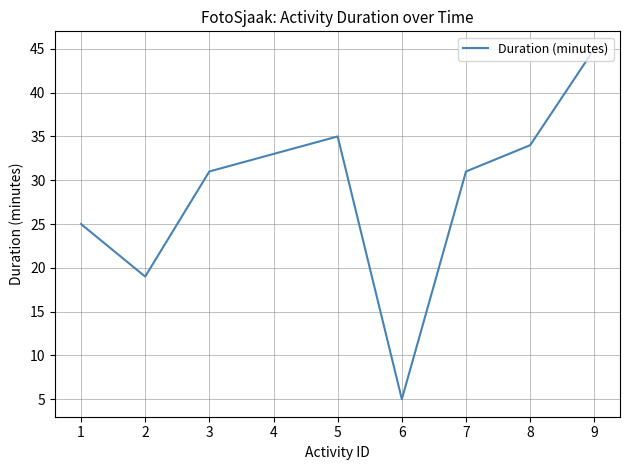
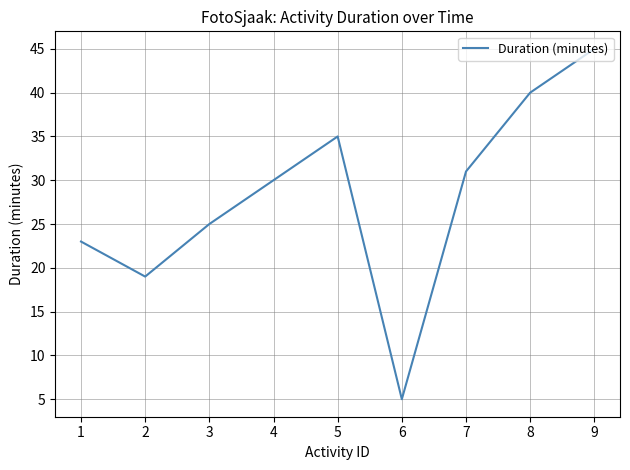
  {
-   "1": 25,
+   "1": 23,
    "2": 19,
-   "3": 31,
+   "3": 25,
    "5": 35,
    "6": 5,
    "7": 31,
-   "8": 34
+   "8": 40
  }
